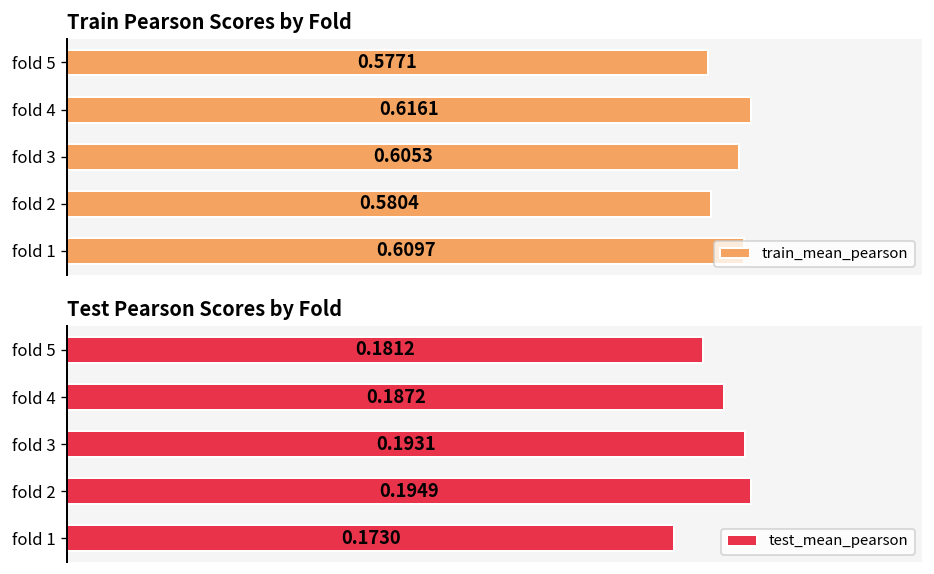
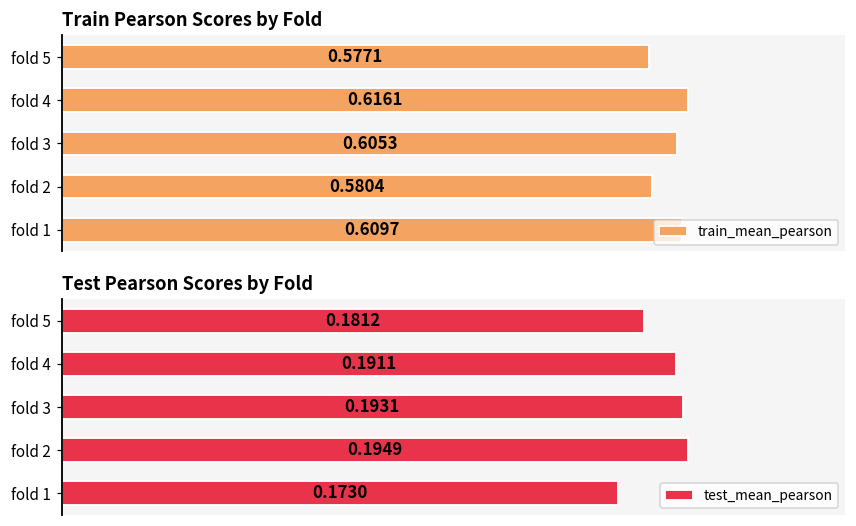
  {
    "Train Pearson Scores by Fold": {
      "fold 5": 0.5771,
      "fold 4": 0.6161,
      "fold 3": 0.6053,
      "fold 2": 0.5804
    },
    "Test Pearson Scores by Fold": {
      "fold 5": 0.1812,
-     "fold 4": 0.1872,
+     "fold 4": 0.1911,
      "fold 3": 0.1931,
      "fold 2": 0.1949,
      "fold 1": 0.1730
    }
  }
